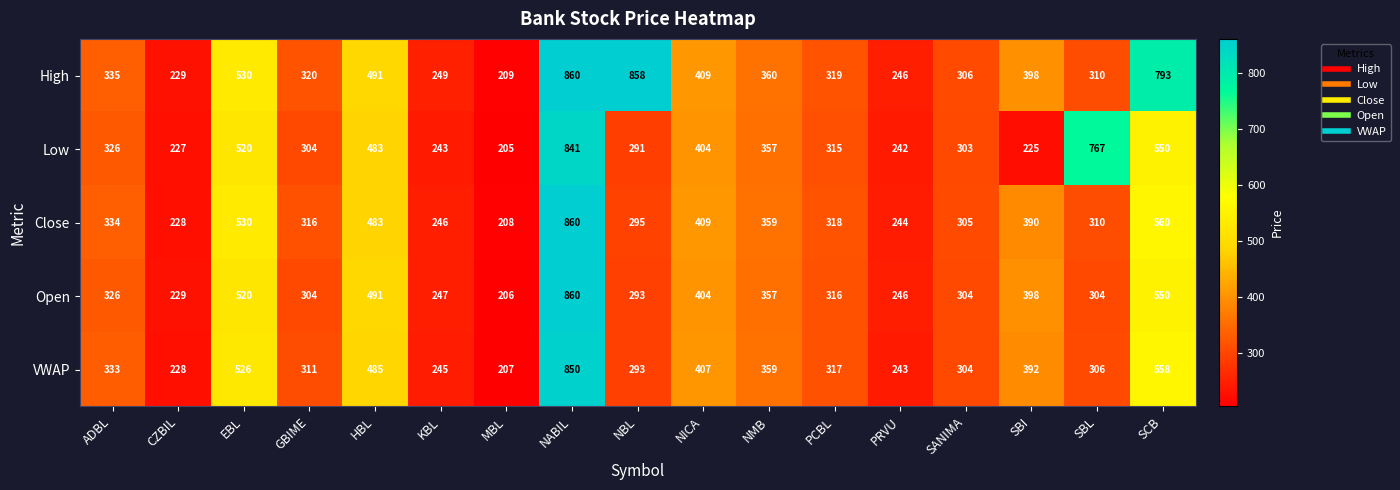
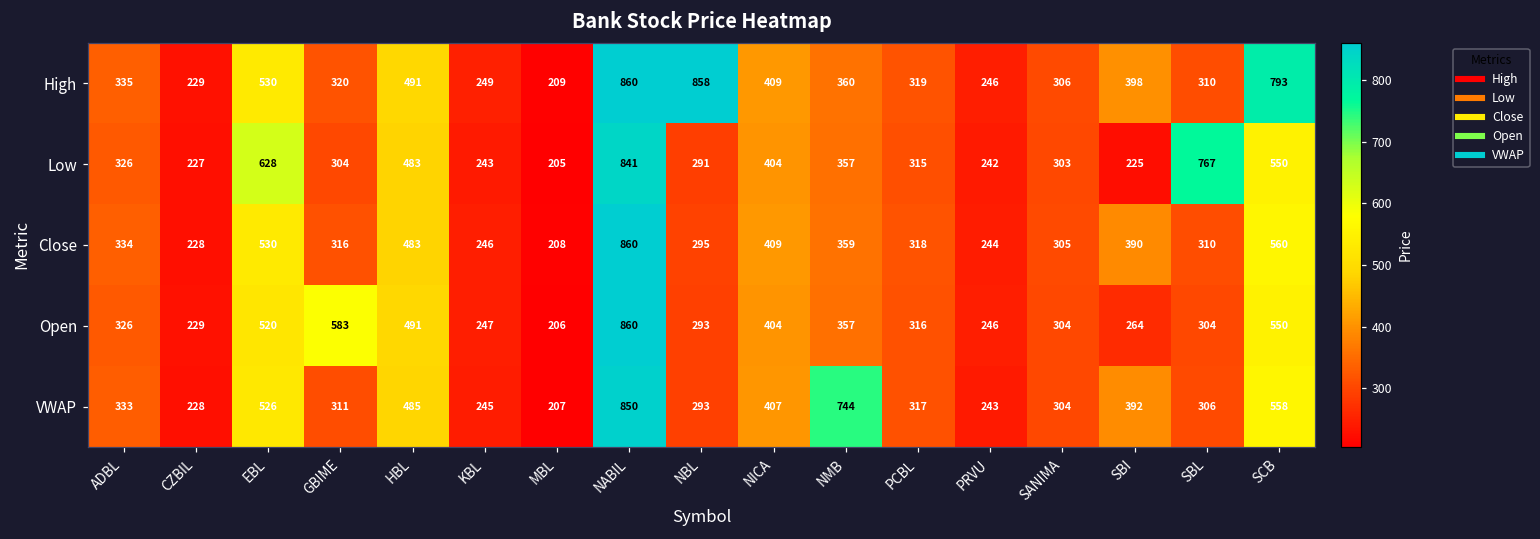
  {
    "High": {
      "ADBL": 335,
      "CZBIL": 229,
      "EBL": 530,
      "GBIME": 320,
      "HBL": 491,
      "KBL": 249,
      "MBL": 209,
      "NABIL": 860,
      "NBL": 858,
      "NICA": 409,
      "NMB": 360,
      "PCBL": 319,
      "PRVU": 246,
      "SANIMA": 306,
      "SBI": 398,
      "SBL": 310,
      "SCB": 793
    },
    "Low": {
      "ADBL": 326,
      "CZBIL": 227,
-     "EBL": 520,
+     "EBL": 628,
      "GBIME": 304,
      "HBL": 483,
      "KBL": 243,
      "MBL": 205,
      "NABIL": 841,
      "NBL": 291,
      "NICA": 404,
      "NMB": 357,
      "PCBL": 315,
      "PRVU": 242,
      "SANIMA": 303,
      "SBI": 225,
      "SBL": 767,
      "SCB": 550
    },
    "Close": {
      "ADBL": 334,
      "CZBIL": 228,
      "EBL": 530,
      "GBIME": 316,
      "HBL": 483,
      "KBL": 246,
      "MBL": 208,
      "NABIL": 860,
      "NBL": 295,
      "NICA": 409,
      "NMB": 359,
      "PCBL": 318,
      "PRVU": 244,
      "SANIMA": 305,
      "SBI": 390,
      "SBL": 310,
      "SCB": 560
    },
    "Open": {
      "ADBL": 326,
      "CZBIL": 229,
      "EBL": 520,
-     "GBIME": 304,
+     "GBIME": 583,
      "HBL": 491,
      "KBL": 247,
      "MBL": 206,
      "NABIL": 860,
      "NBL": 293,
      "NICA": 404,
      "NMB": 357,
      "PCBL": 316,
      "PRVU": 246,
      "SANIMA": 304,
-     "SBI": 398,
+     "SBI": 264,
      "SBL": 304,
      "SCB": 550
    },
    "VWAP": {
      "ADBL": 333,
      "CZBIL": 228,
      "EBL": 526,
      "GBIME": 311,
      "HBL": 485,
      "KBL": 245,
      "MBL": 207,
      "NABIL": 850,
      "NBL": 293,
      "NICA": 407,
-     "NMB": 359,
+     "NMB": 744,
      "PCBL": 317,
      "PRVU": 243,
      "SANIMA": 304,
      "SBI": 392,
      "SBL": 306,
      "SCB": 558
    }
  }
